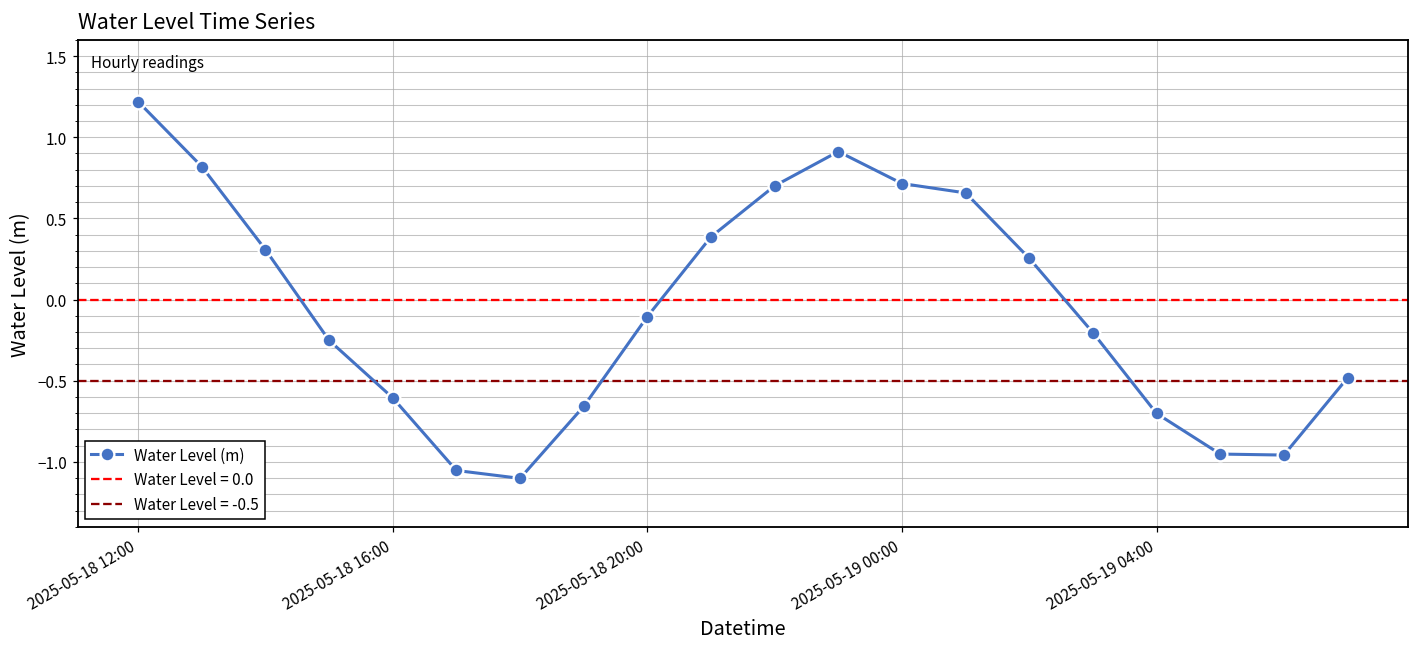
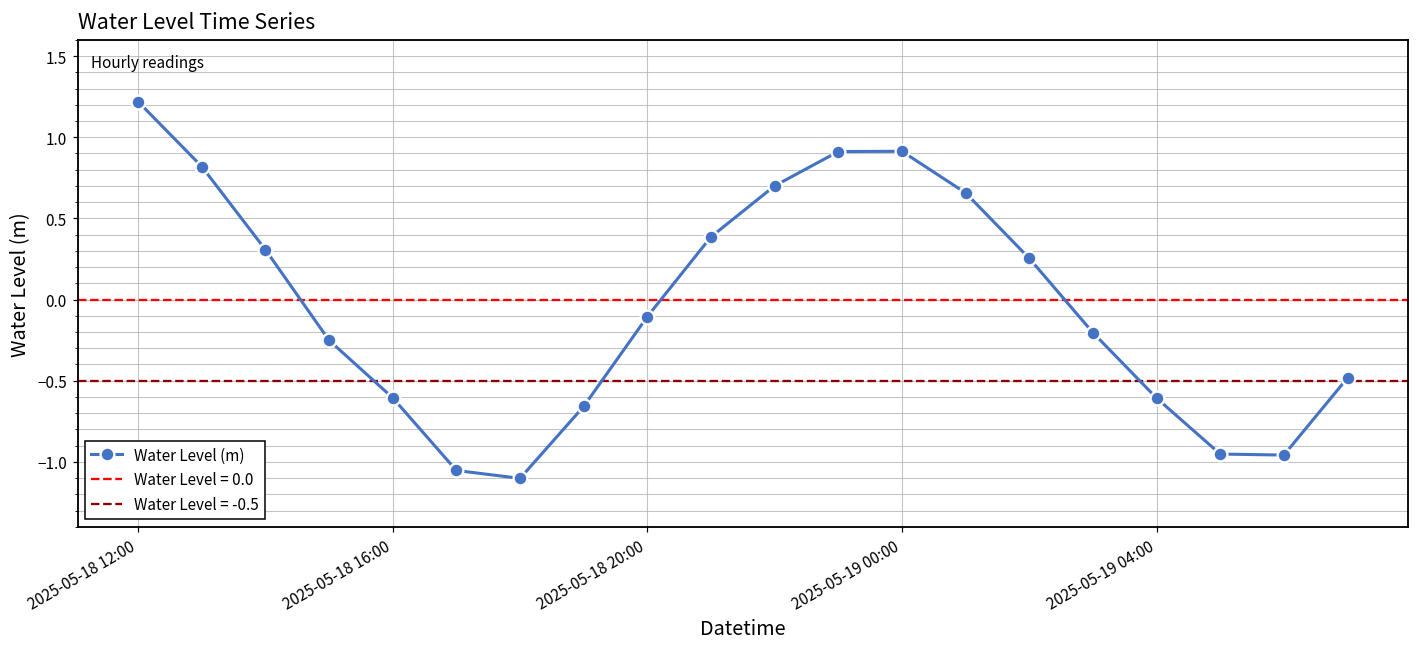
  {
    "2025-05-18 12:00": 1.22,
    "2025-05-18 16:00": -0.61,
    "2025-05-18 20:00": -0.11,
-   "2025-05-19 00:00": 0.71,
-   "2025-05-19 04:00": -0.70
+   "2025-05-19 00:00": 0.91,
+   "2025-05-19 04:00": -0.61
  }
